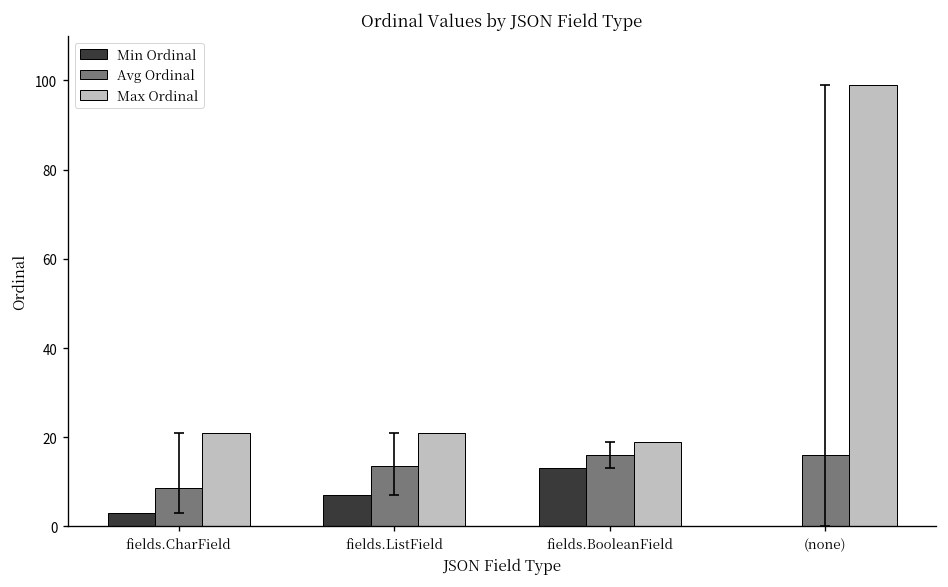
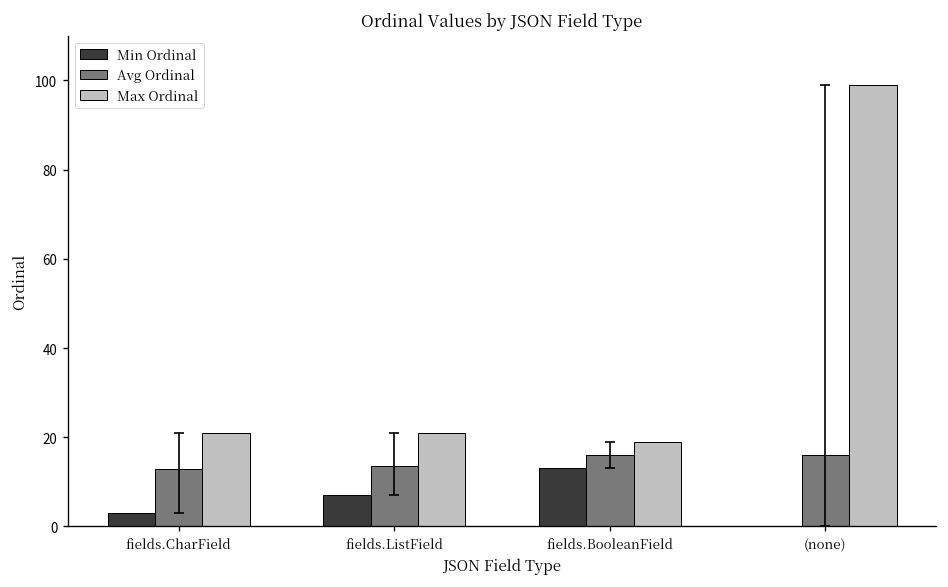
  {
    "Min Ordinal": {
      "fields.CharField": 3,
      "fields.ListField": 7,
      "fields.BooleanField": 13,
      "(none)": 0
    },
    "Avg Ordinal": {
-     "fields.CharField": 9,
+     "fields.CharField": 13,
      "fields.ListField": 14,
      "fields.BooleanField": 16,
      "(none)": 16
    },
    "Max Ordinal": {
      "fields.CharField": 21,
      "fields.ListField": 21,
      "fields.BooleanField": 19,
      "(none)": 99
    }
  }
